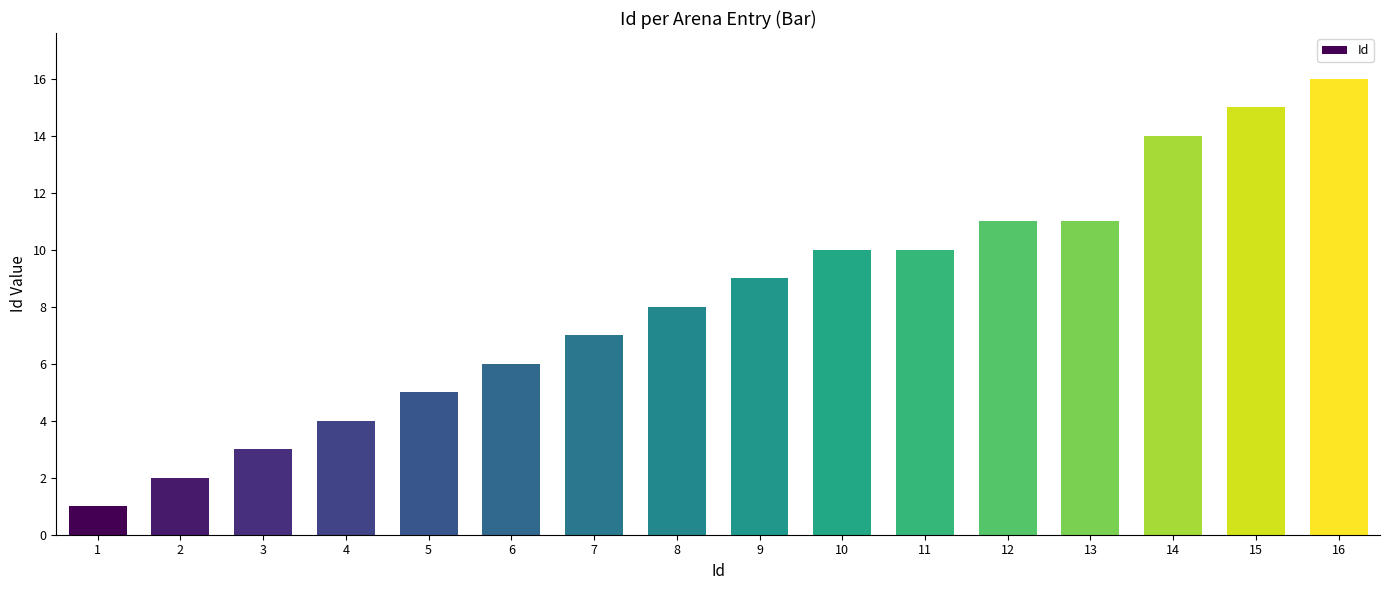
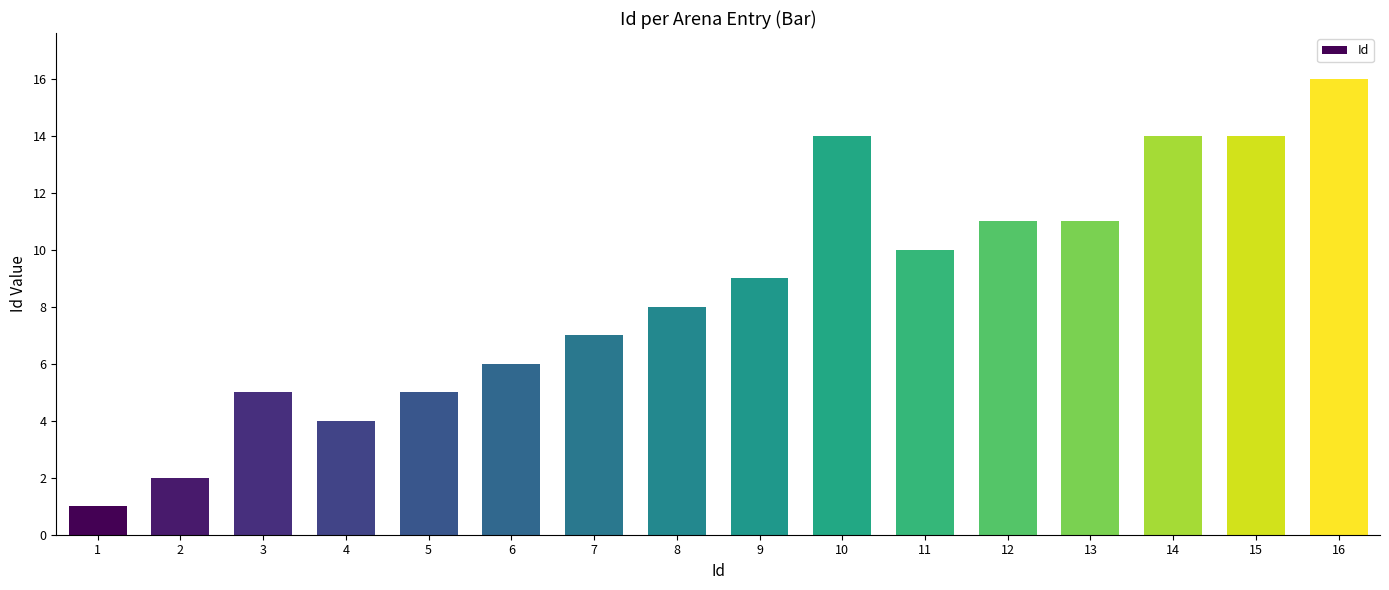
  {
    "1": 1,
    "2": 2,
-   "3": 3,
+   "3": 5,
    "4": 4,
    "5": 5,
    "6": 6,
    "7": 7,
    "8": 8,
    "9": 9,
-   "10": 10,
+   "10": 14,
    "11": 10,
    "12": 11,
    "13": 11,
    "14": 14,
-   "15": 15,
+   "15": 14,
    "16": 16
  }
